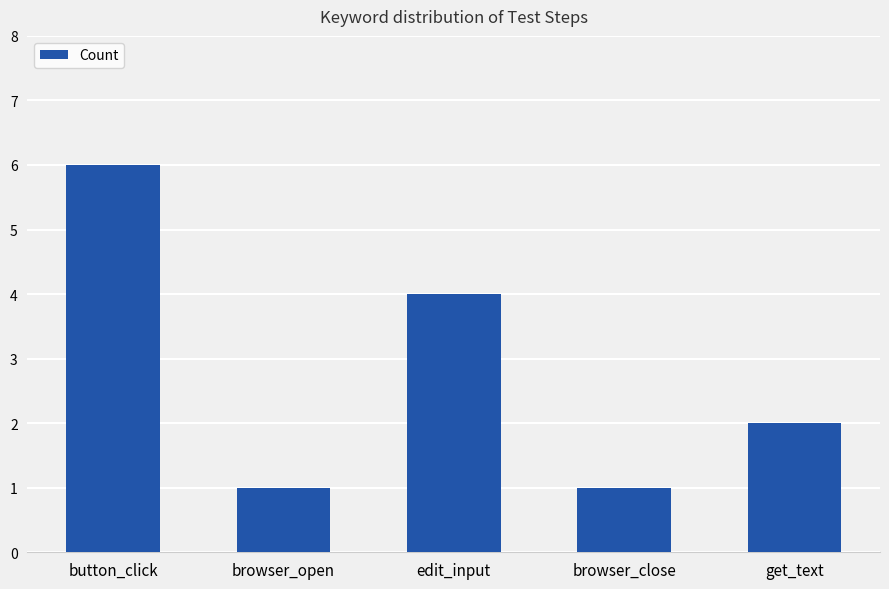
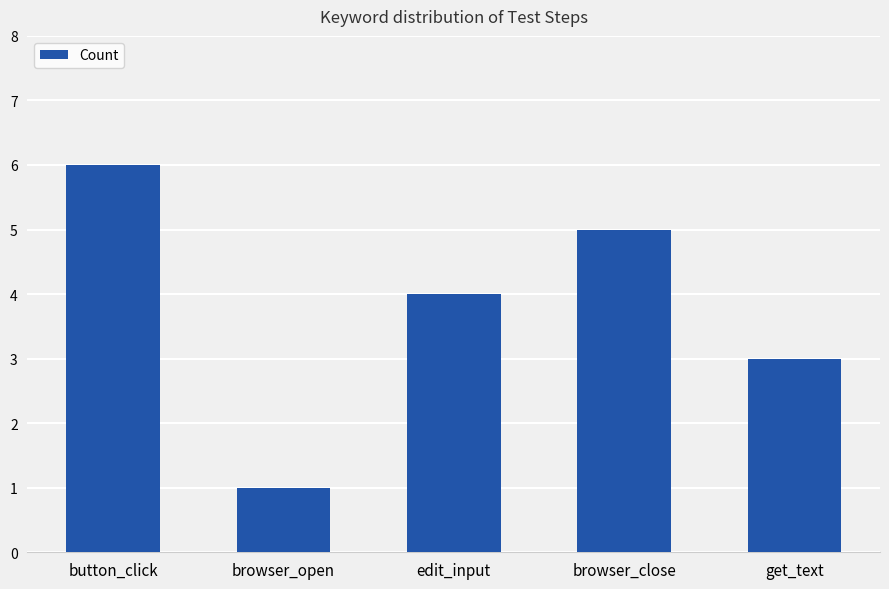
  {
    "button_click": 6,
    "browser_open": 1,
    "edit_input": 4,
-   "browser_close": 1,
-   "get_text": 2
+   "browser_close": 5,
+   "get_text": 3
  }
